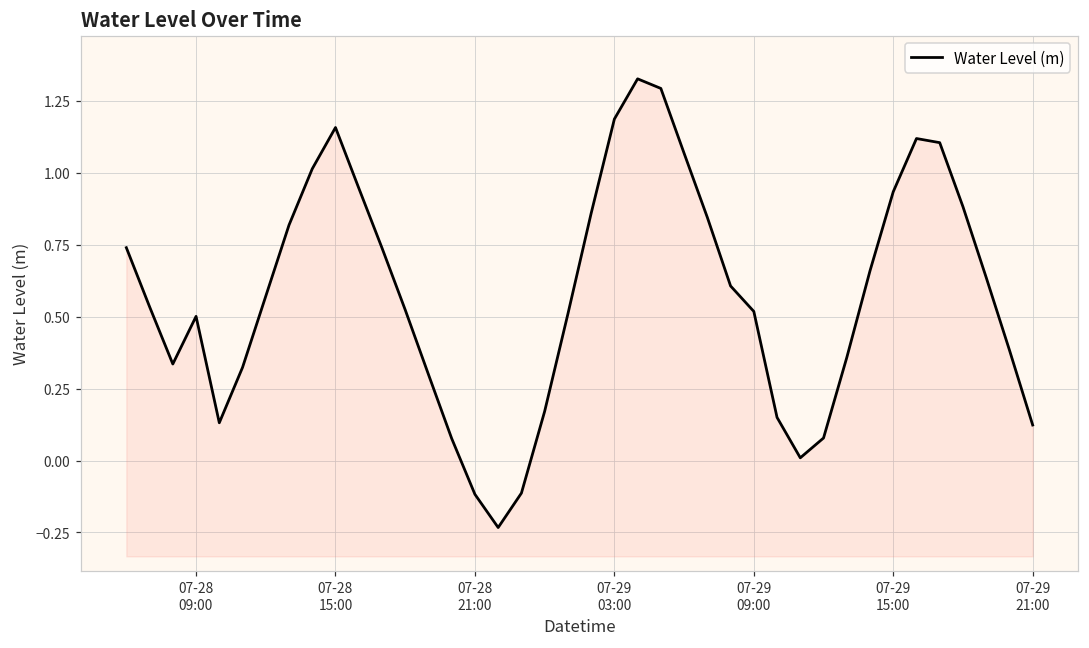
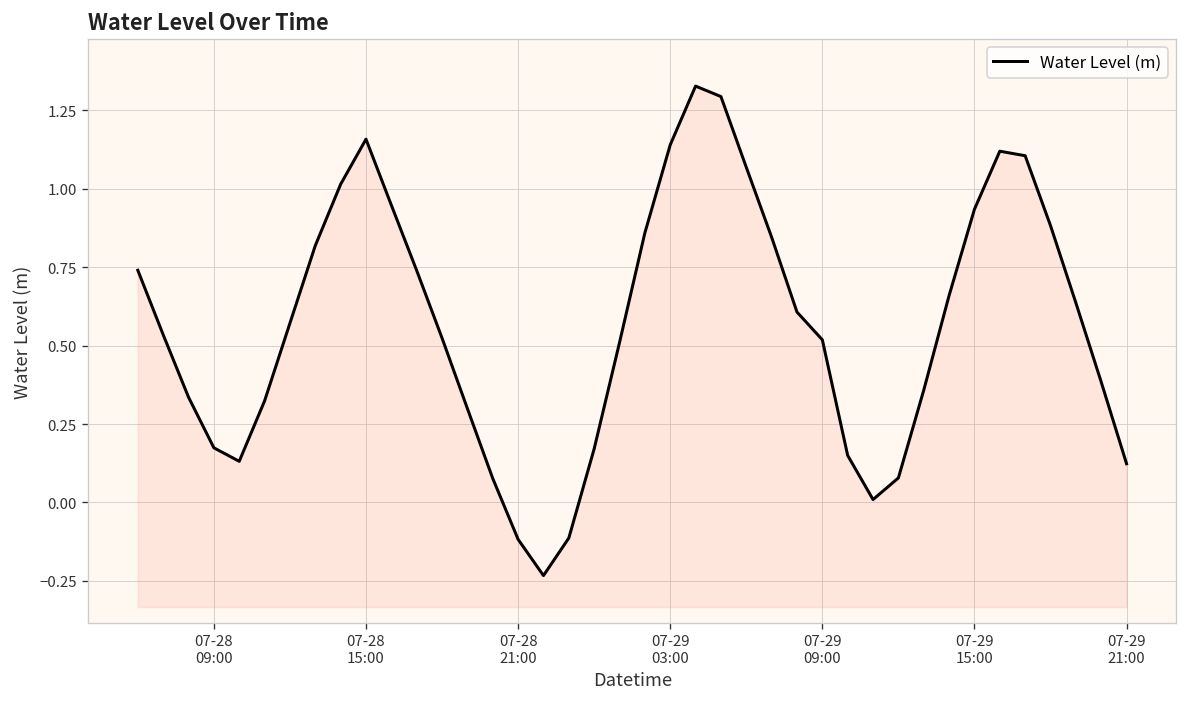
  {
-   "07-28 09:00": 0.50,
+   "07-28 09:00": 0.17,
    "07-28 15:00": 1.16,
    "07-28 21:00": -0.12,
-   "07-29 03:00": 1.19,
+   "07-29 03:00": 1.14,
    "07-29 09:00": 0.52,
    "07-29 15:00": 0.93,
    "07-29 21:00": 0.12
  }
